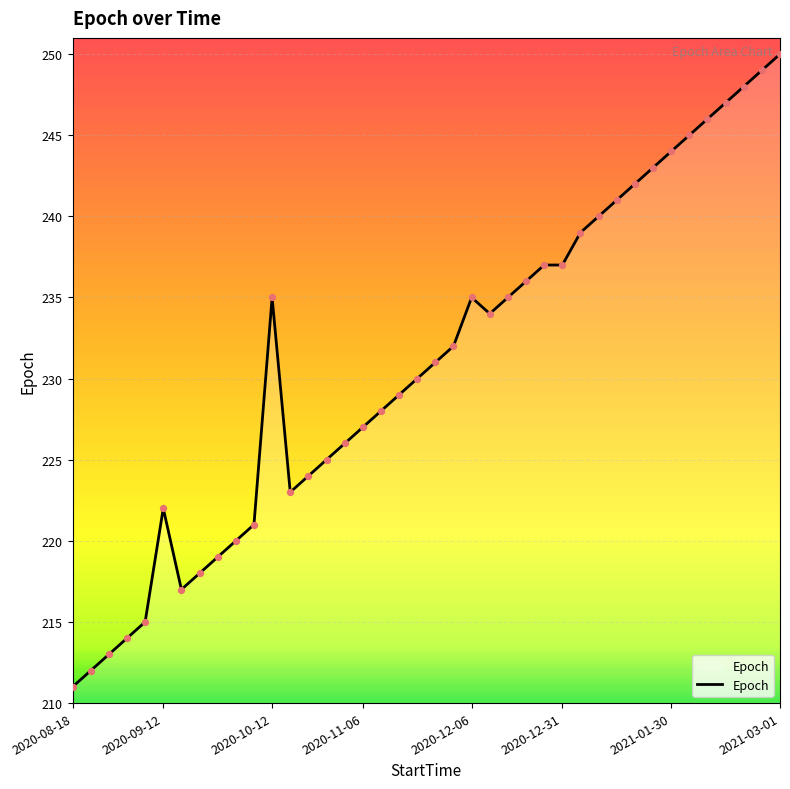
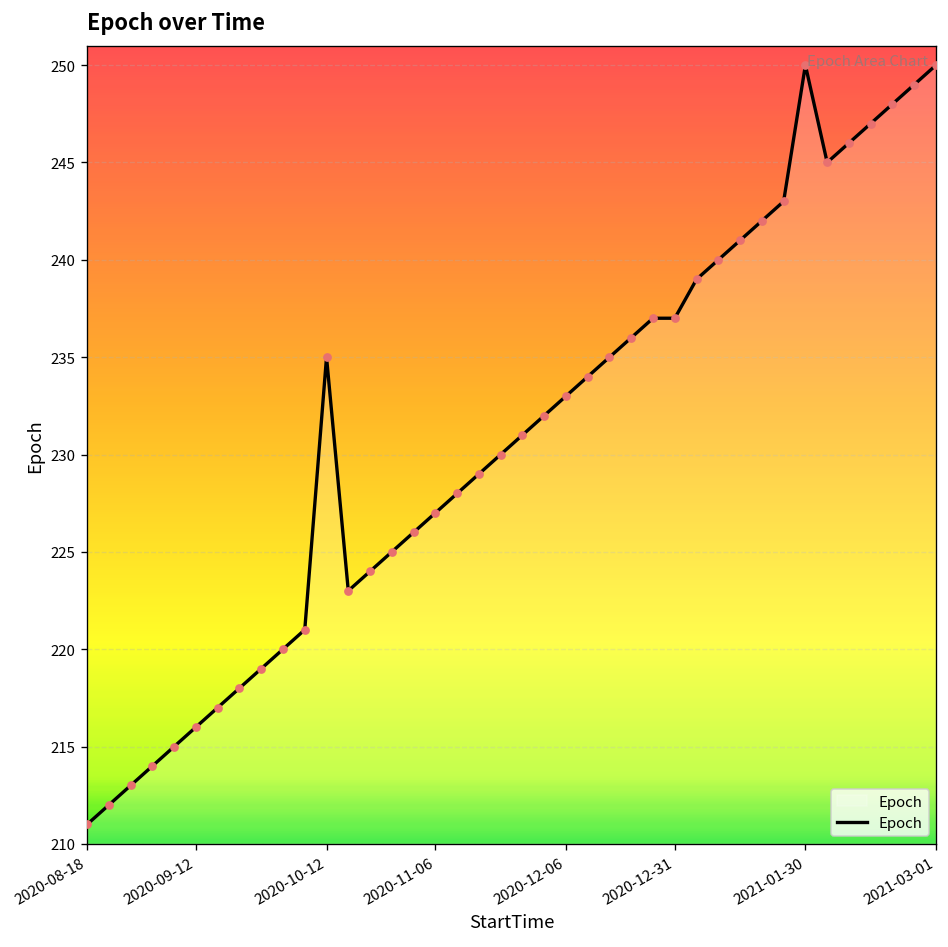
  {
    "2020-08-18": 211,
-   "2020-09-12": 222,
+   "2020-09-12": 216,
    "2020-10-12": 235,
    "2020-11-06": 227,
-   "2020-12-06": 235,
+   "2020-12-06": 233,
    "2020-12-31": 237,
-   "2021-01-30": 244,
+   "2021-01-30": 250,
    "2021-03-01": 250
  }
